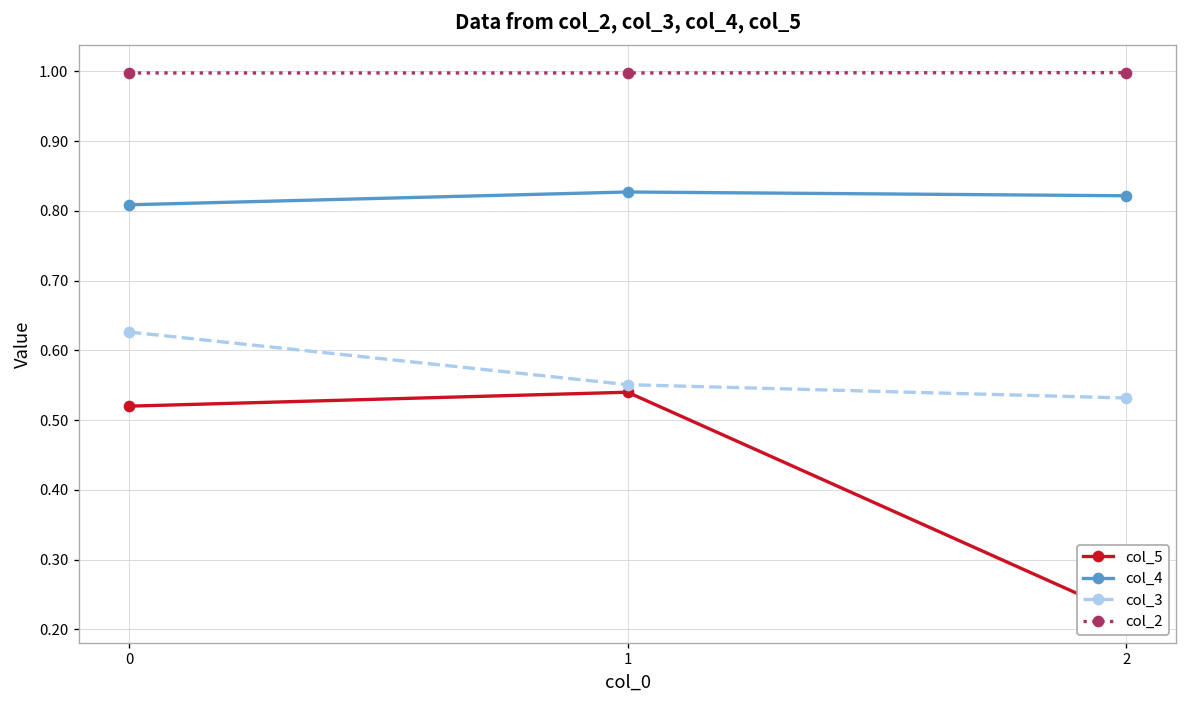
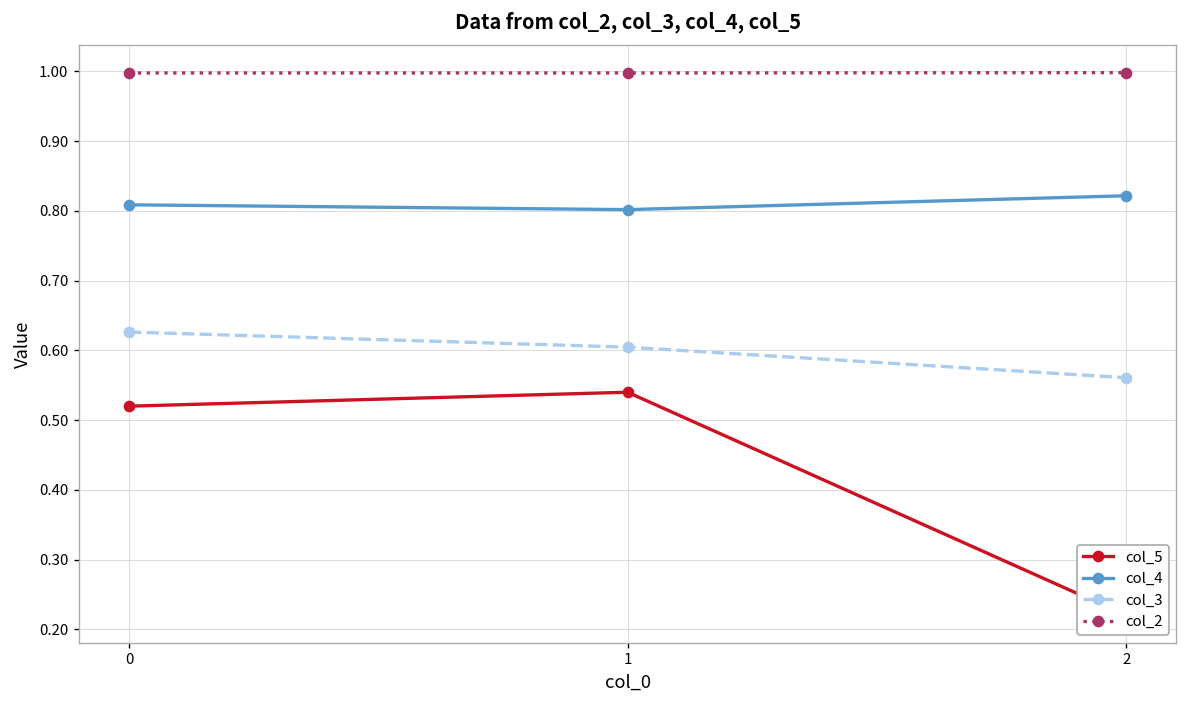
  {
    "col_5": {
      "0": 0.52,
      "1": 0.54
    },
    "col_4": {
      "0": 0.81,
-     "1": 0.83,
+     "1": 0.80,
      "2": 0.82
    },
    "col_3": {
      "0": 0.63,
-     "1": 0.55,
-     "2": 0.53
+     "1": 0.60,
+     "2": 0.56
    },
    "col_2": {
      "0": 1.00,
      "1": 1.00,
      "2": 1.00
    }
  }
